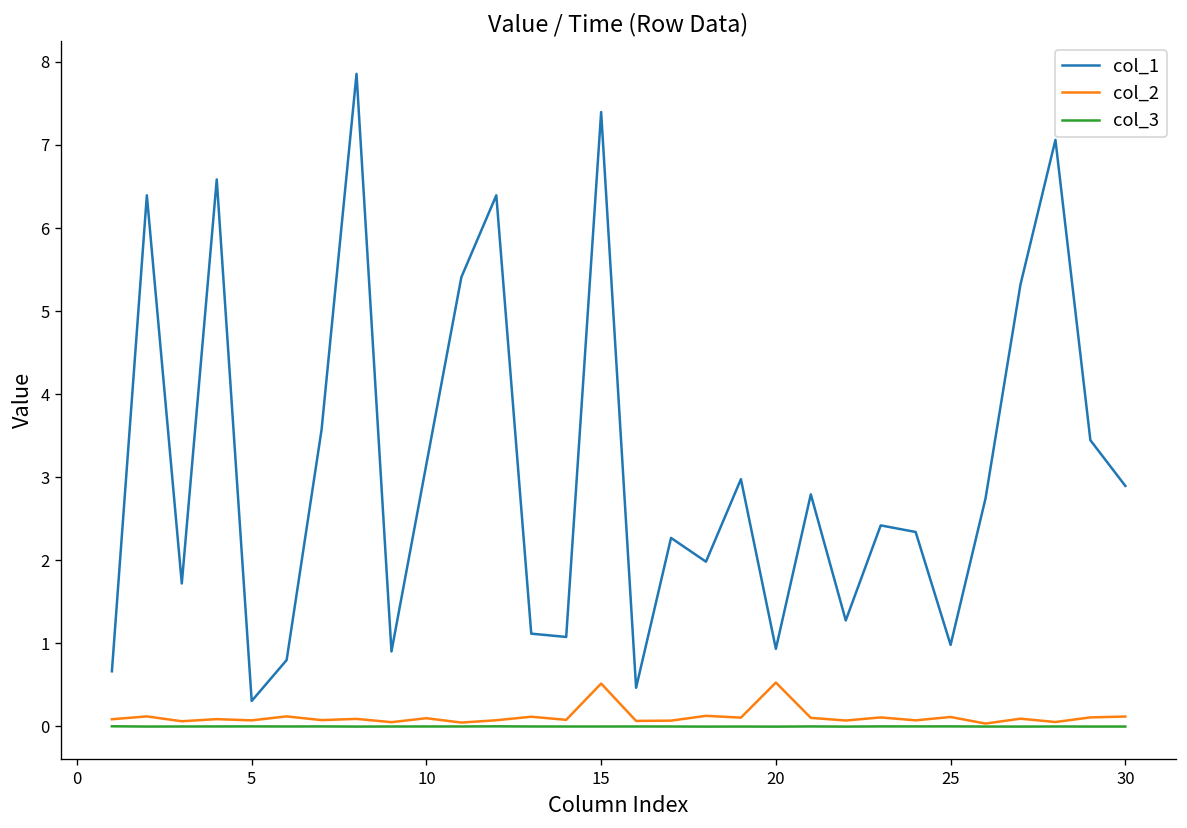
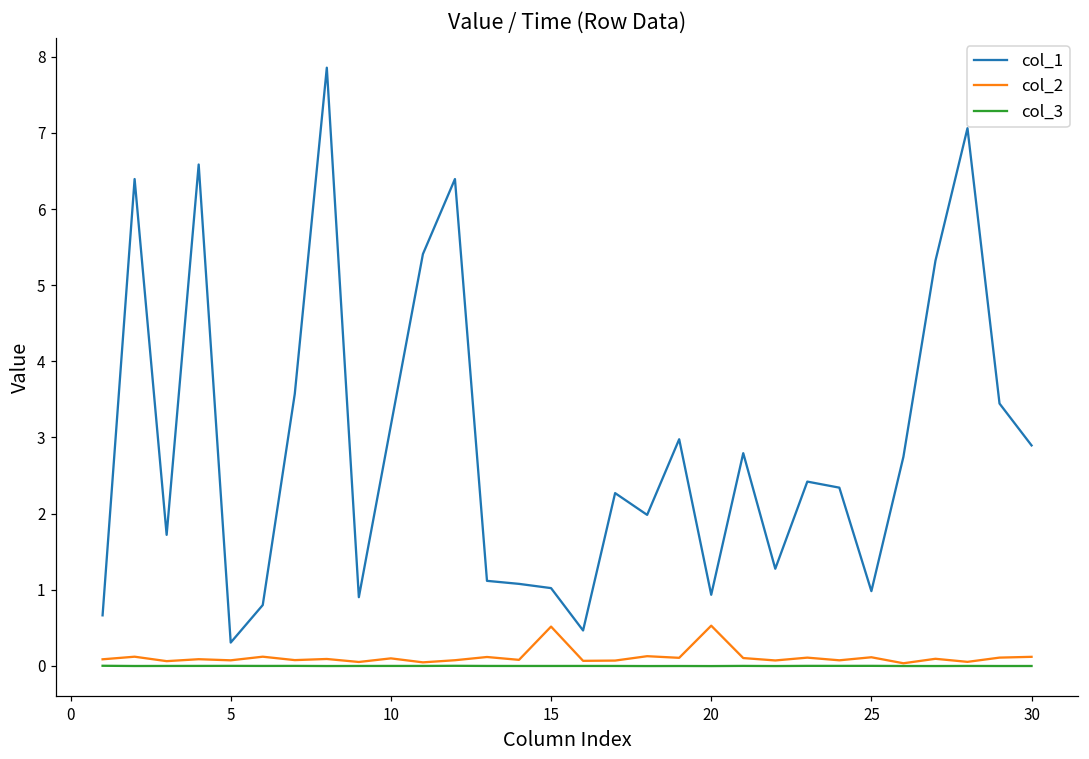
  {
    "col_1": {
      "5": 0.3,
      "10": 3.2,
-     "15": 7.4,
+     "15": 1.0,
      "20": 0.9,
      "25": 1.0,
      "30": 2.9
    },
    "col_2": {
      "5": 0.1,
      "10": 0.1,
      "15": 0.5,
      "20": 0.5,
      "25": 0.1,
      "30": 0.1
    },
    "col_3": {
      "5": 0.0,
      "10": 0.0,
      "15": 0.0,
      "20": 0.0,
      "25": 0.0,
      "30": 0.0
    }
  }
